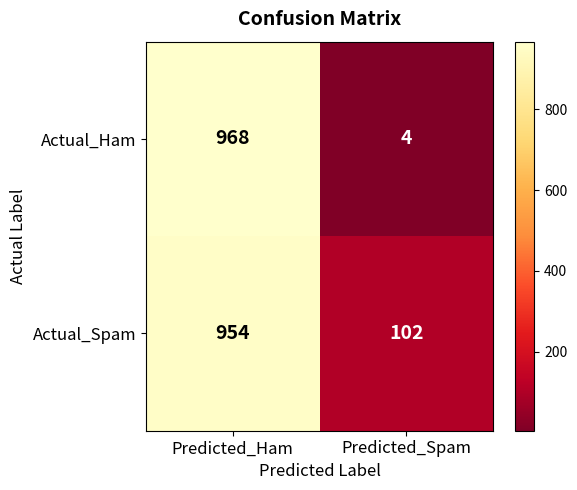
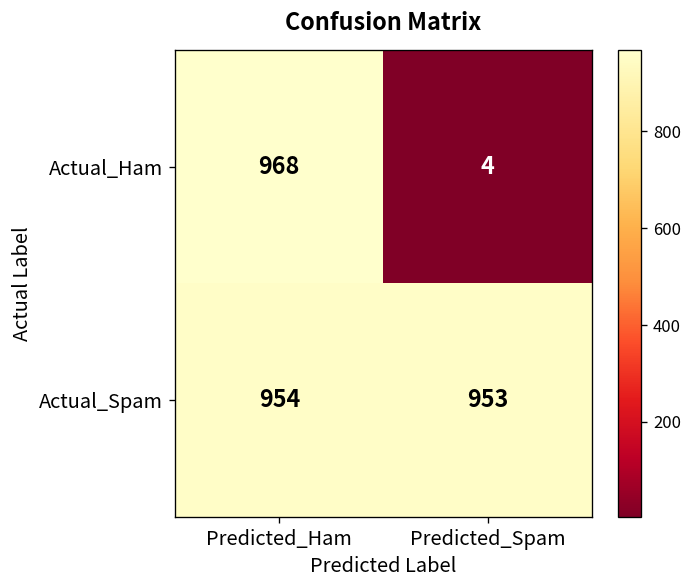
  {
    "Actual_Ham": {
      "Predicted_Ham": 968,
      "Predicted_Spam": 4
    },
    "Actual_Spam": {
      "Predicted_Ham": 954,
-     "Predicted_Spam": 102
+     "Predicted_Spam": 953
    }
  }
